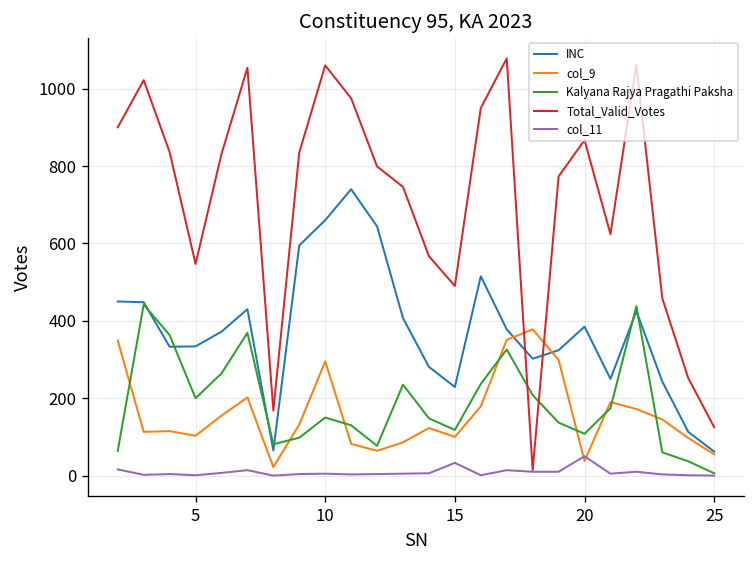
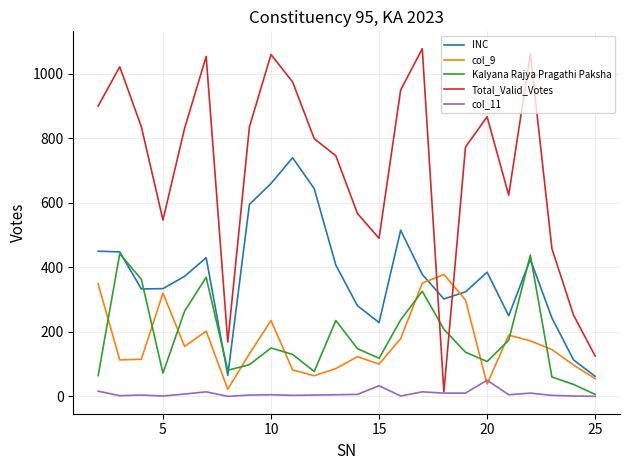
  {
    "INC": {
      "5": 330,
      "10": 660,
      "15": 230,
      "20": 390
    },
    "col_9": {
-     "5": 100,
-     "10": 300,
+     "5": 320,
+     "10": 240,
      "15": 100,
      "20": 40
    },
    "Kalyana Rajya Pragathi Paksha": {
-     "5": 200,
+     "5": 70,
      "10": 150,
      "15": 120,
      "20": 110
    },
    "Total_Valid_Votes": {
      "5": 550,
      "10": 1060,
      "15": 490,
      "20": 870,
      "25": 130
    },
    "col_11": {
      "5": 0,
      "10": 10,
      "15": 30,
      "20": 50
    }
  }
